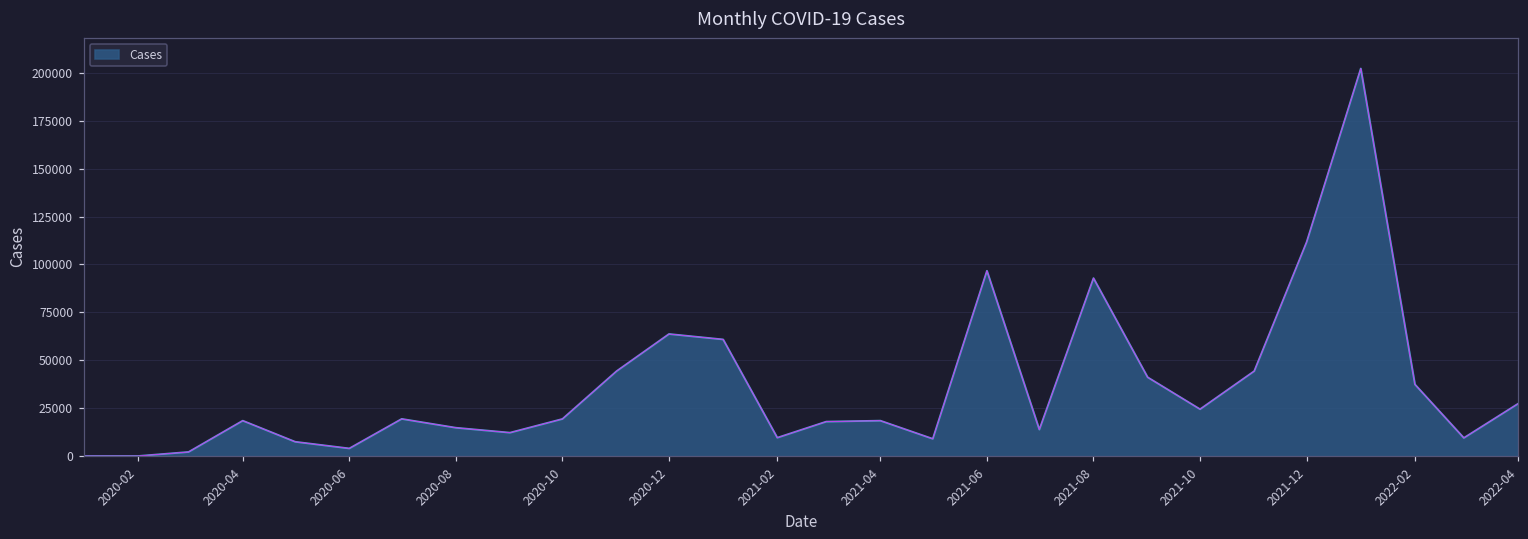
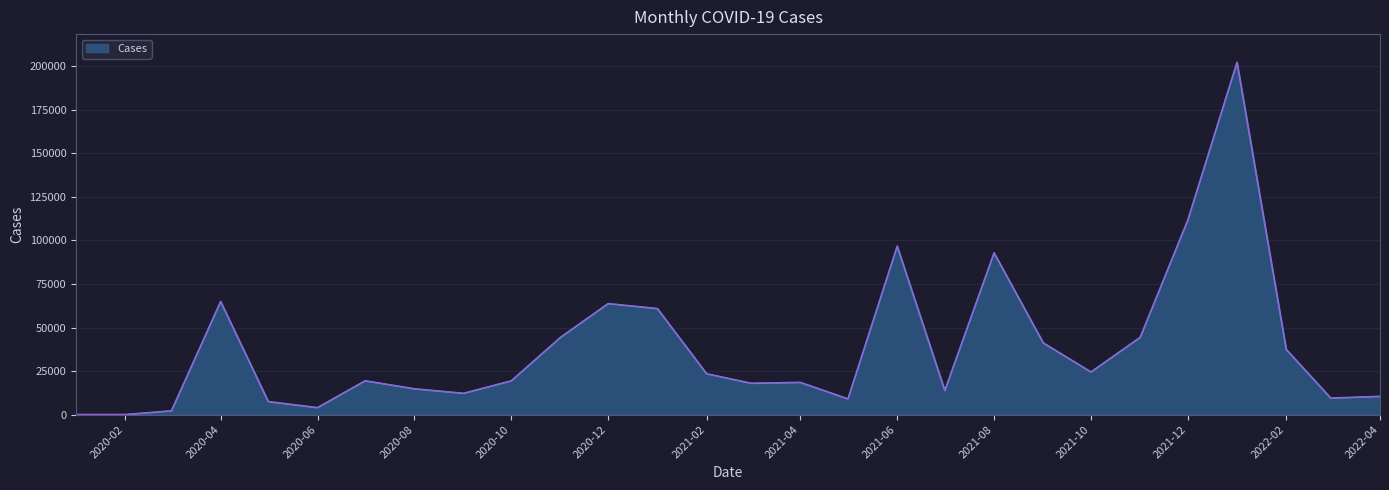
  {
    "2020-02": 0,
-   "2020-04": 18000,
+   "2020-04": 65000,
    "2020-06": 4000,
    "2020-08": 15000,
    "2020-10": 19000,
    "2020-12": 64000,
-   "2021-02": 10000,
+   "2021-02": 23000,
    "2021-04": 18000,
    "2021-06": 97000,
    "2021-08": 93000,
    "2021-10": 24000,
    "2021-12": 112000,
    "2022-02": 37000,
-   "2022-04": 27000
+   "2022-04": 10000
  }
